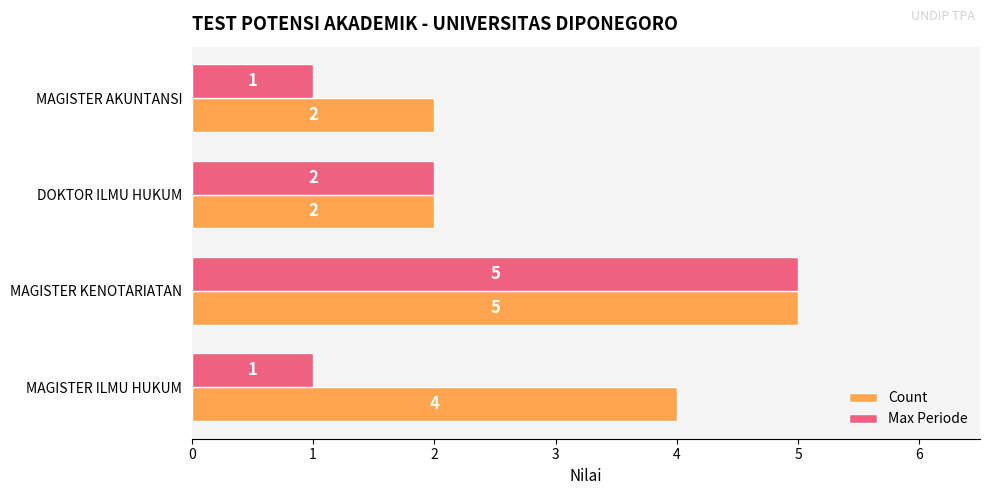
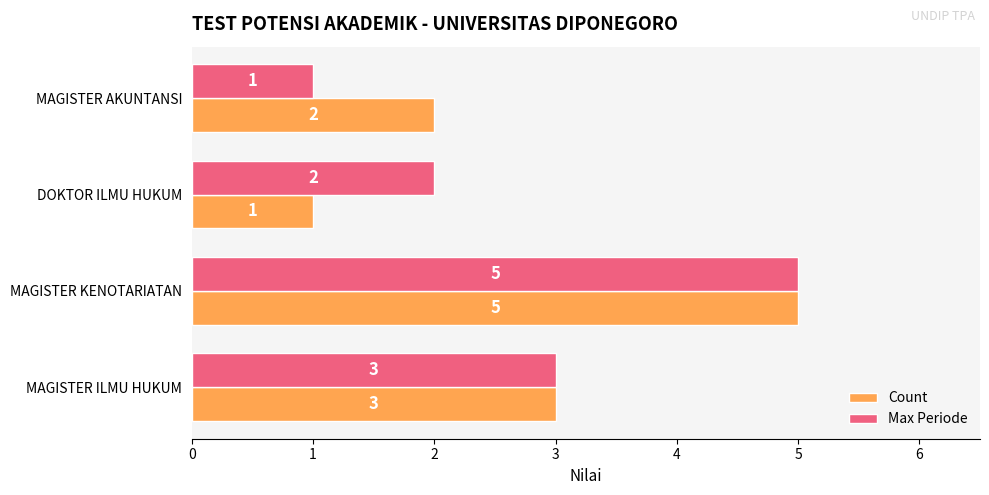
  {
    "Count": {
      "MAGISTER AKUNTANSI": 2,
-     "DOKTOR ILMU HUKUM": 2,
+     "DOKTOR ILMU HUKUM": 1,
      "MAGISTER KENOTARIATAN": 5,
-     "MAGISTER ILMU HUKUM": 4
+     "MAGISTER ILMU HUKUM": 3
    },
    "Max Periode": {
      "MAGISTER AKUNTANSI": 1,
      "DOKTOR ILMU HUKUM": 2,
      "MAGISTER KENOTARIATAN": 5,
-     "MAGISTER ILMU HUKUM": 1
+     "MAGISTER ILMU HUKUM": 3
    }
  }
